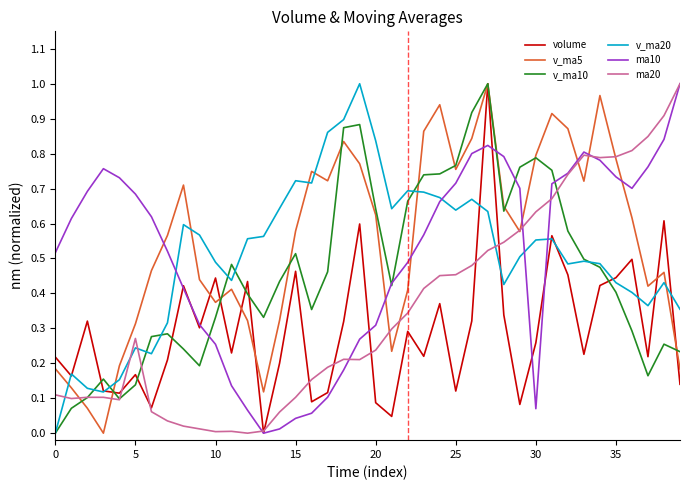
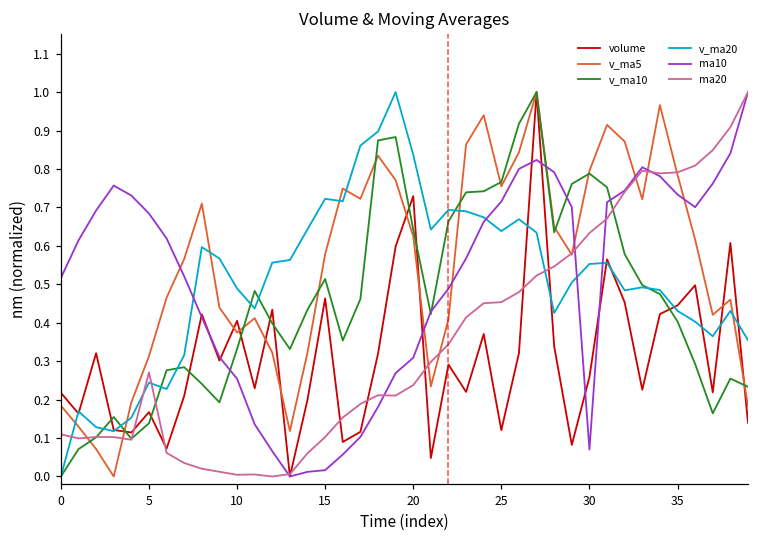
  {
    "volume": {
      "0": 0.22,
      "5": 0.17,
-     "10": 0.44,
+     "10": 0.41,
      "15": 0.46,
-     "20": 0.09,
+     "20": 0.73,
      "25": 0.12,
      "30": 0.26,
      "35": 0.44
    },
    "v_ma5": {
      "0": 0.18,
      "5": 0.31,
      "10": 0.37,
      "15": 0.58,
      "20": 0.62,
      "25": 0.75
    },
    "v_ma10": {
      "5": 0.14,
      "10": 0.33,
      "15": 0.51,
      "20": 0.64,
      "25": 0.77,
      "35": 0.40
    },
    "v_ma20": {
      "5": 0.24,
      "10": 0.49,
      "15": 0.72,
      "20": 0.84,
      "25": 0.64,
      "30": 0.55,
      "35": 0.43
    },
    "ma10": {
      "0": 0.52,
      "5": 0.68,
      "10": 0.25,
-     "15": 0.04,
+     "15": 0.02,
      "20": 0.31,
      "25": 0.72,
      "30": 0.07,
      "35": 0.73
    },
    "ma20": {
      "0": 0.11,
      "5": 0.27,
      "10": 0.00,
      "15": 0.10,
      "20": 0.24,
      "25": 0.45,
      "30": 0.63
    }
  }
